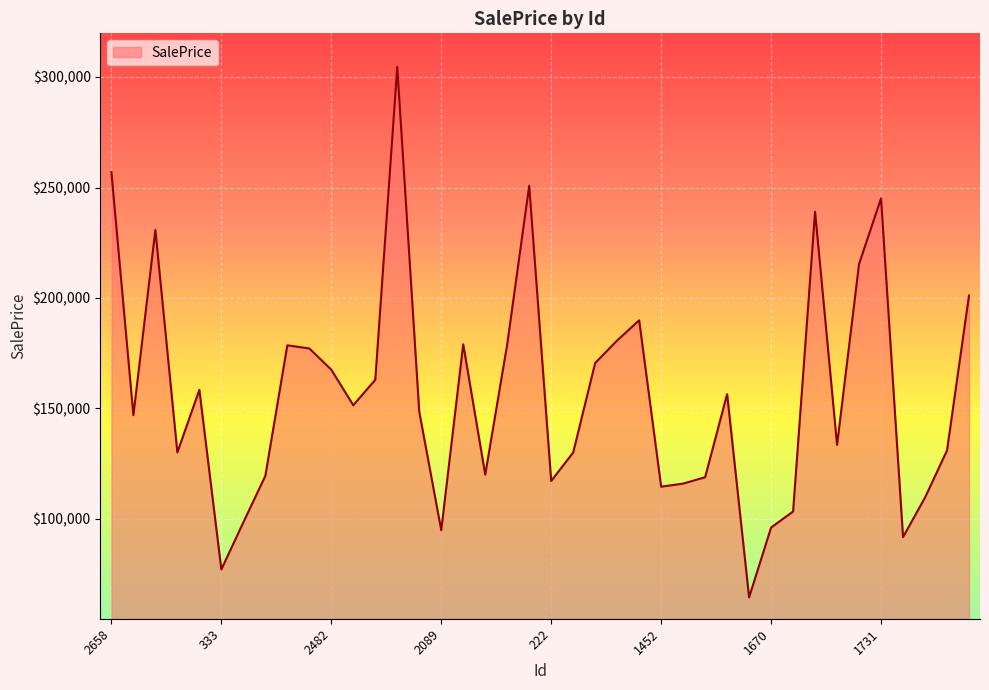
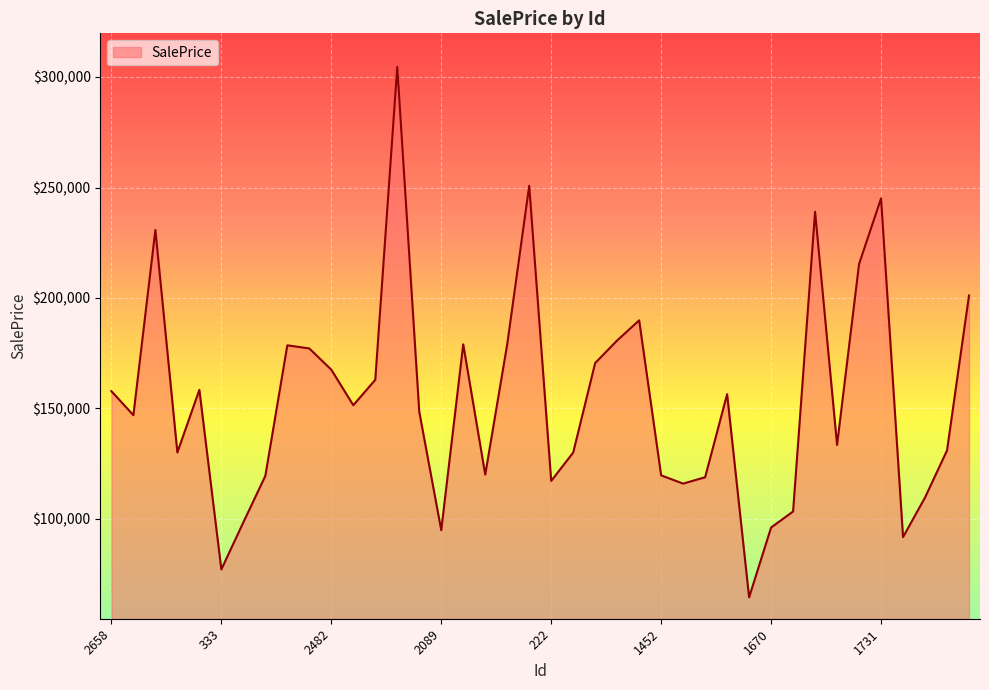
  {
-   "2658": "$257,000",
+   "2658": "$158,000",
    "333": "$77,000",
    "2482": "$168,000",
    "2089": "$95,000",
    "222": "$117,000",
-   "1452": "$115,000",
+   "1452": "$120,000",
    "1670": "$96,000",
    "1731": "$245,000"
  }
